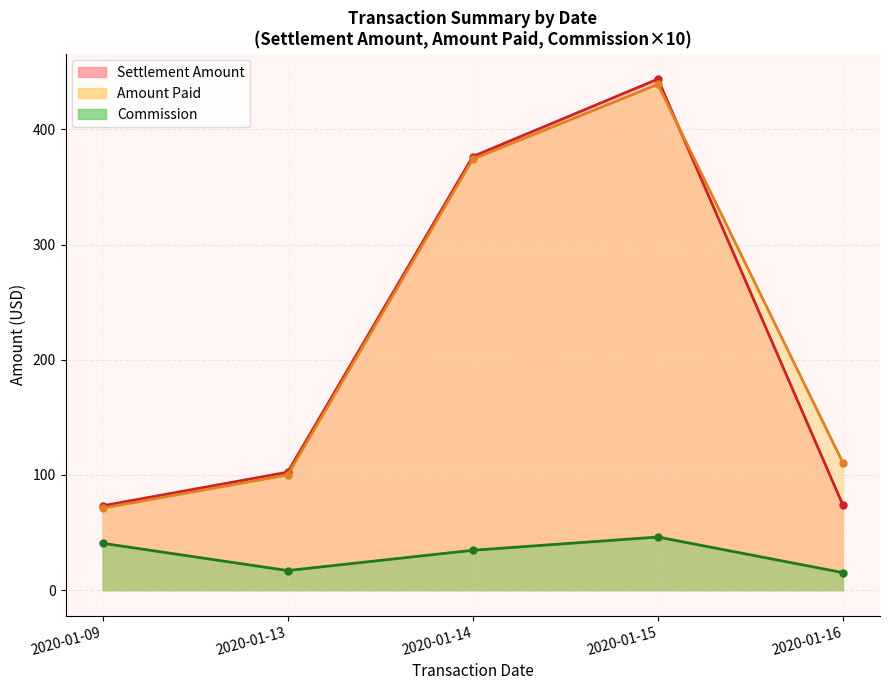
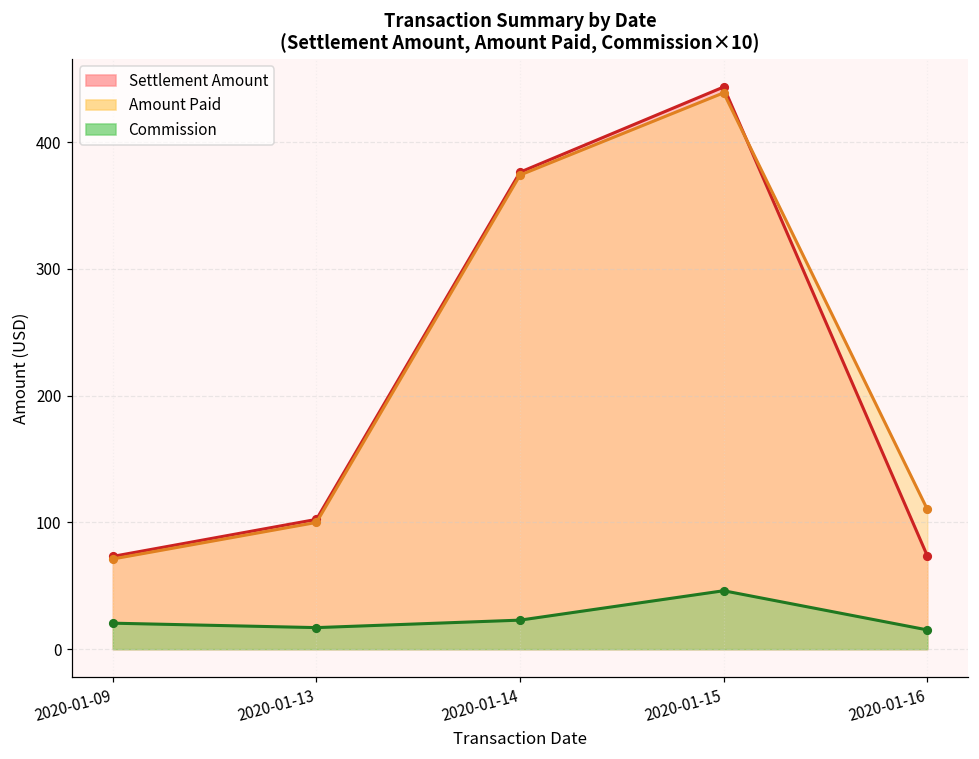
  {
    "Commission": {
-     "2020-01-09": 41,
+     "2020-01-09": 21,
      "2020-01-13": 17,
-     "2020-01-14": 35,
+     "2020-01-14": 23,
      "2020-01-15": 46,
      "2020-01-16": 15
    }
  }
